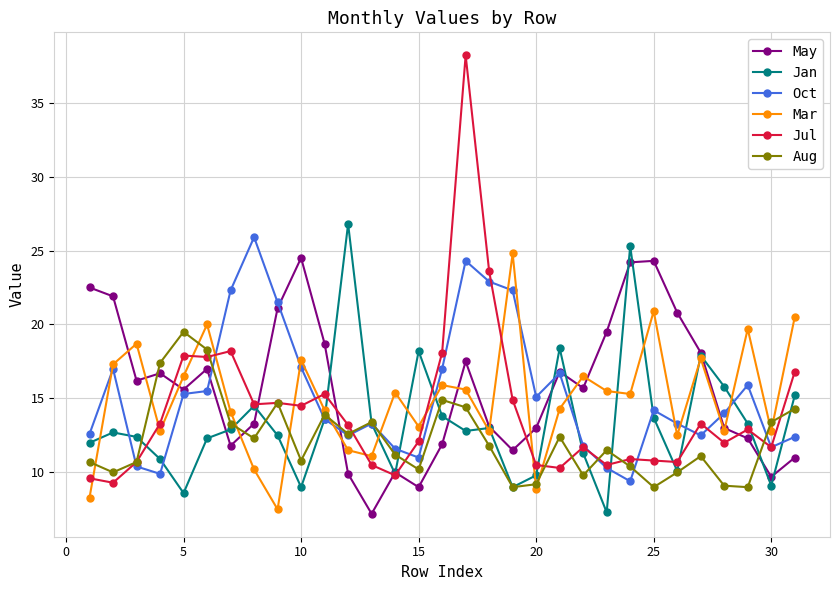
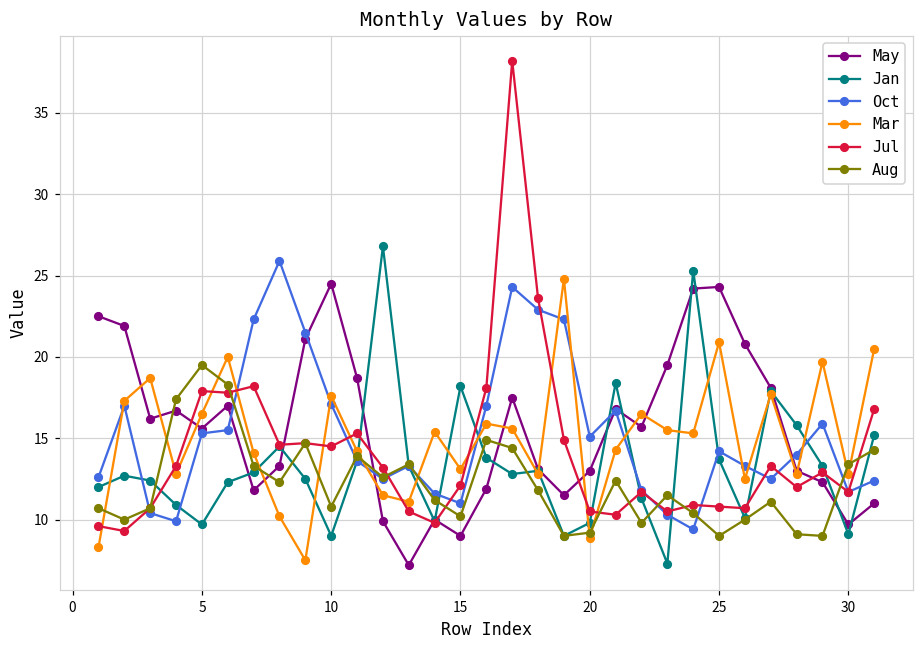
  {
    "May": {
      "5": 15.6,
      "10": 24.5,
      "15": 9.0,
      "20": 13.0,
      "25": 24.3,
      "30": 9.7
    },
    "Jan": {
-     "5": 8.6,
+     "5": 9.7,
      "10": 9.0,
      "15": 18.2,
      "20": 9.8,
      "25": 13.7,
      "30": 9.1
    },
    "Oct": {
      "5": 15.3,
      "10": 17.1,
      "15": 11.0,
      "20": 15.1,
      "25": 14.2
    },
    "Mar": {
      "5": 16.5,
      "10": 17.6,
      "15": 13.1,
      "20": 8.9,
      "25": 20.9,
      "30": 12.8
    },
    "Jul": {
      "5": 17.9,
      "10": 14.5,
      "15": 12.1,
      "20": 10.5,
      "25": 10.8
    },
    "Aug": {
      "5": 19.5,
      "10": 10.8,
      "15": 10.2,
      "20": 9.2,
      "25": 9.0,
      "30": 13.4
    }
  }
